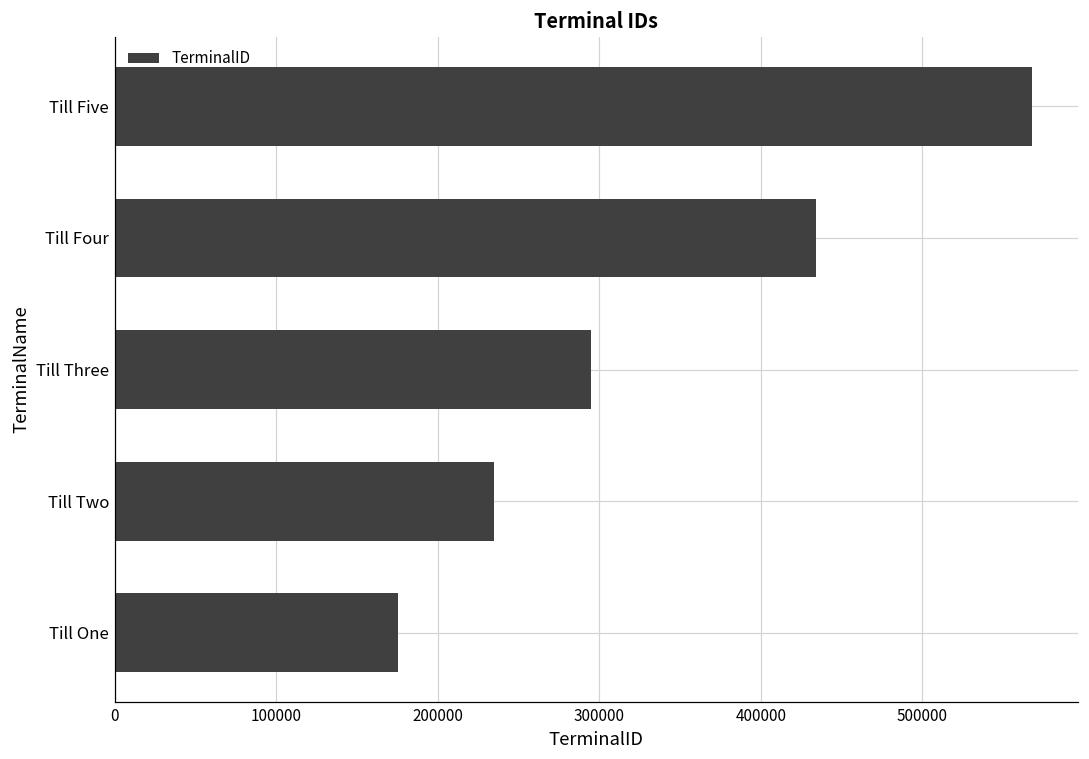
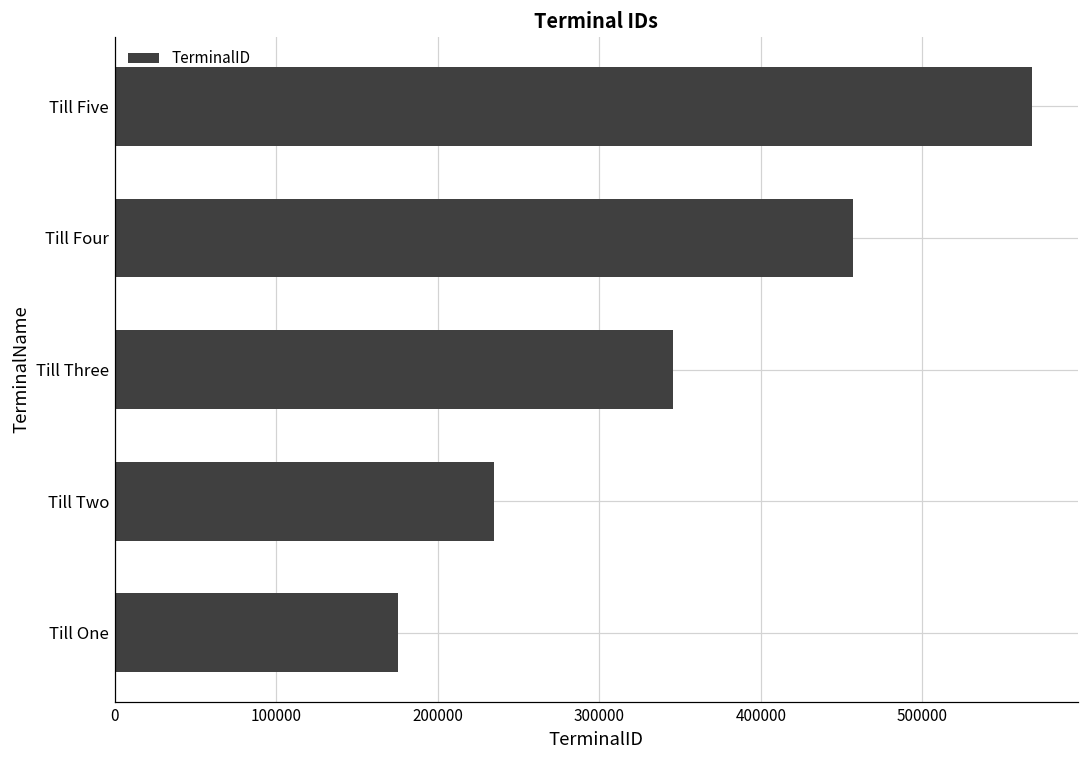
  {
    "Till Five": 568000,
-   "Till Four": 434000,
-   "Till Three": 295000,
+   "Till Four": 457000,
+   "Till Three": 346000,
    "Till Two": 235000,
    "Till One": 176000
  }
